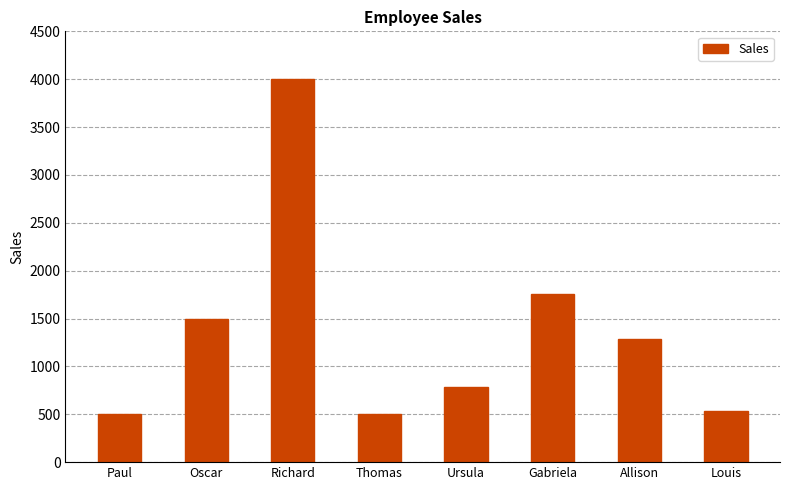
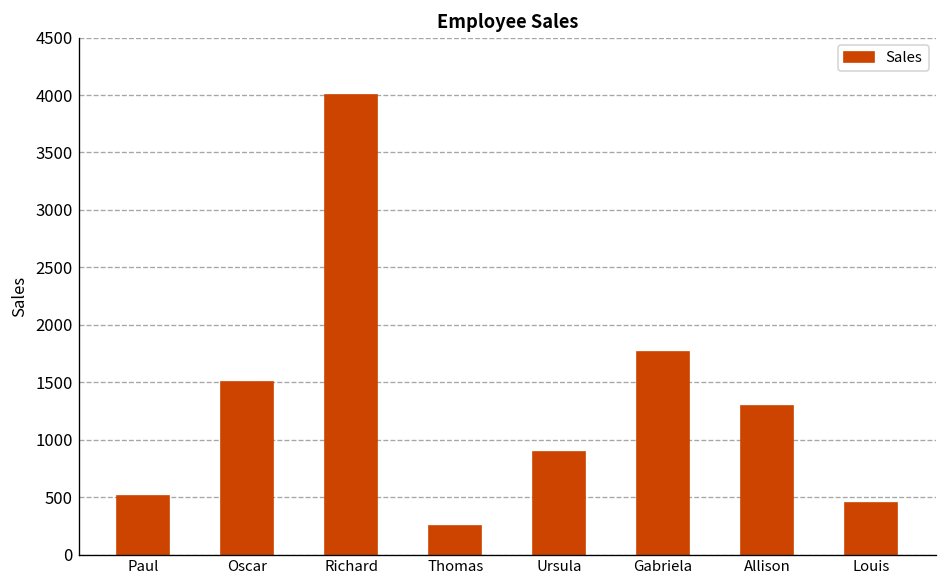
  {
    "Paul": 500,
    "Oscar": 1500,
    "Richard": 4000,
-   "Thomas": 500,
-   "Ursula": 800,
+   "Thomas": 200,
+   "Ursula": 900,
    "Gabriela": 1800,
    "Allison": 1300,
-   "Louis": 500
+   "Louis": 400
  }
